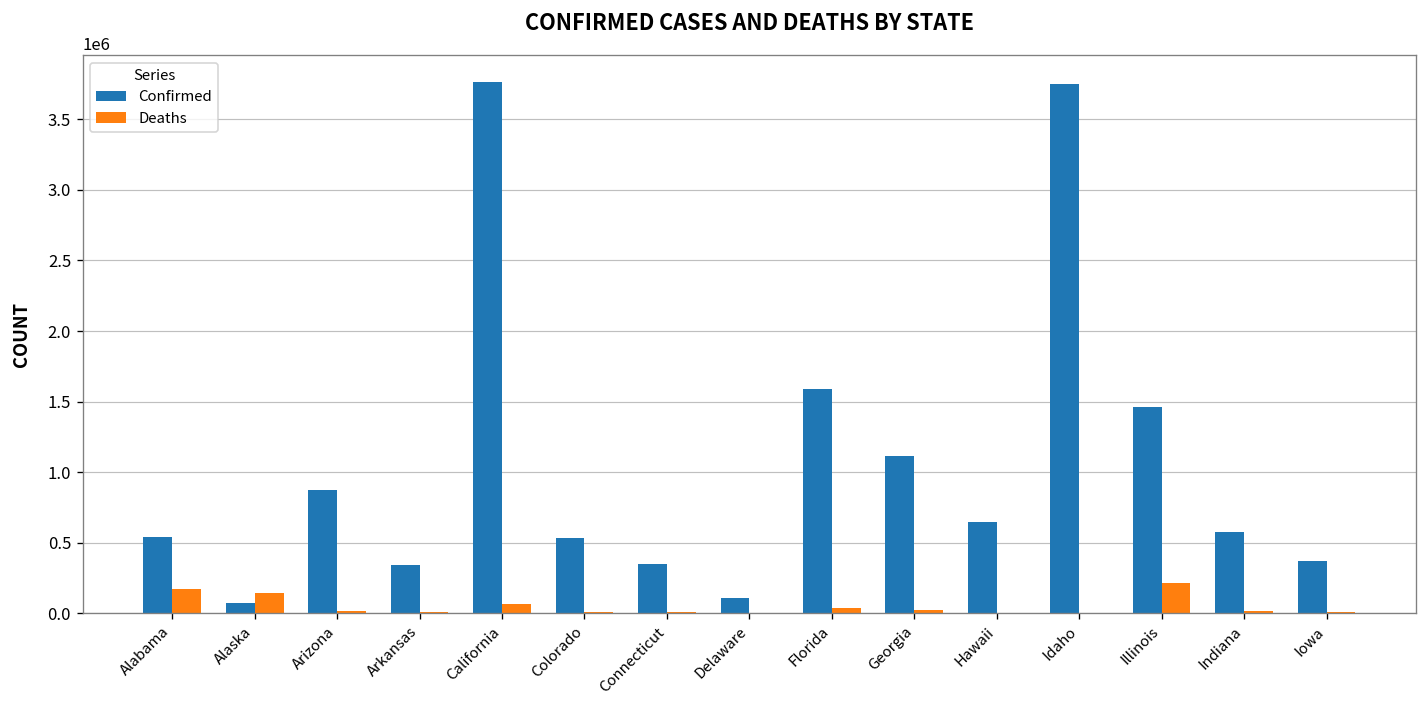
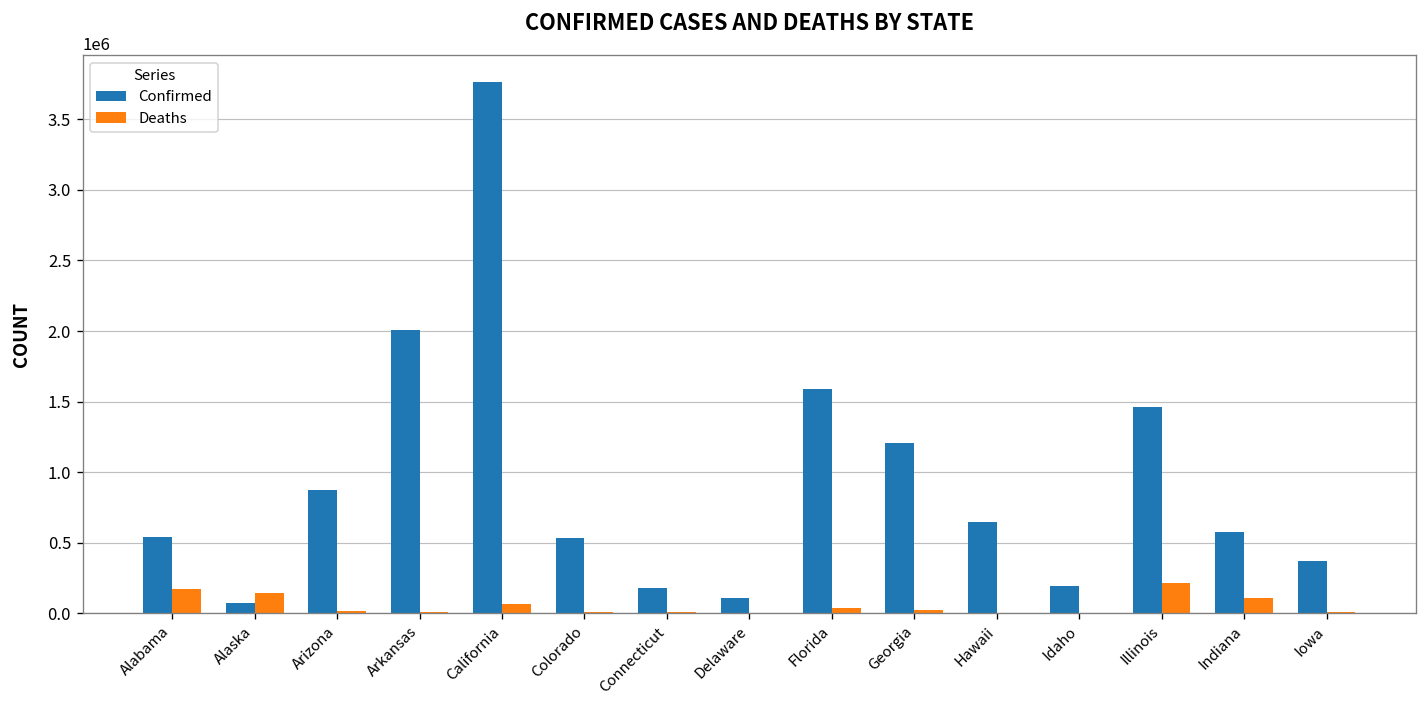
  {
    "Confirmed": {
      "Alabama": 540000,
      "Alaska": 70000,
      "Arizona": 870000,
-     "Arkansas": 340000,
+     "Arkansas": 2010000,
      "California": 3770000,
      "Colorado": 530000,
-     "Connecticut": 340000,
+     "Connecticut": 180000,
      "Delaware": 110000,
      "Florida": 1590000,
-     "Georgia": 1120000,
+     "Georgia": 1210000,
      "Hawaii": 650000,
-     "Idaho": 3750000,
+     "Idaho": 190000,
      "Illinois": 1460000,
      "Indiana": 580000,
      "Iowa": 370000
    },
    "Deaths": {
      "Alabama": 170000,
      "Alaska": 140000,
      "California": 60000,
      "Florida": 40000,
      "Illinois": 210000,
-     "Indiana": 10000
+     "Indiana": 110000
    }
  }
